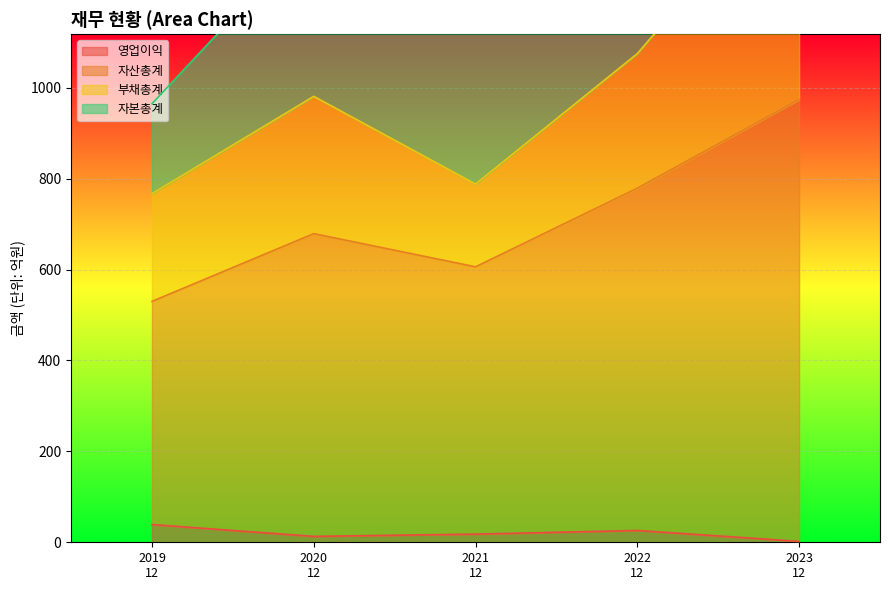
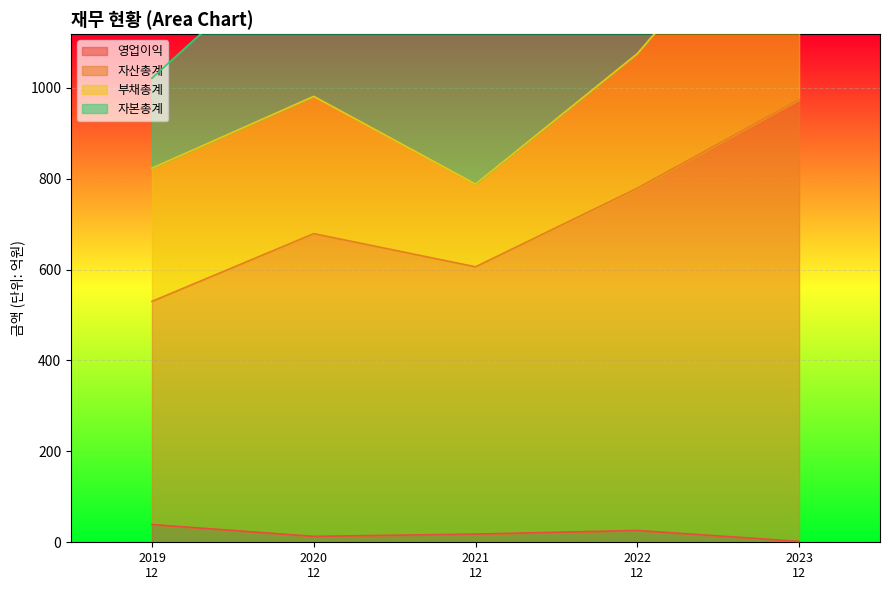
  {
    "부채총계": {
-     "2019 12": 240,
+     "2019 12": 290,
      "2020 12": 300,
      "2021 12": 180,
      "2022 12": 300
    }
  }
